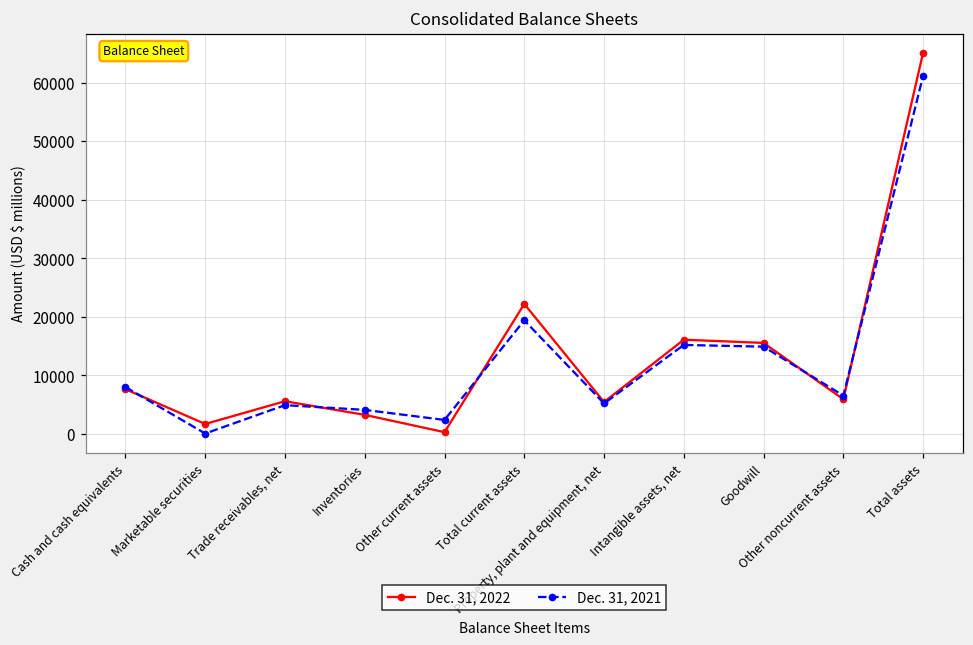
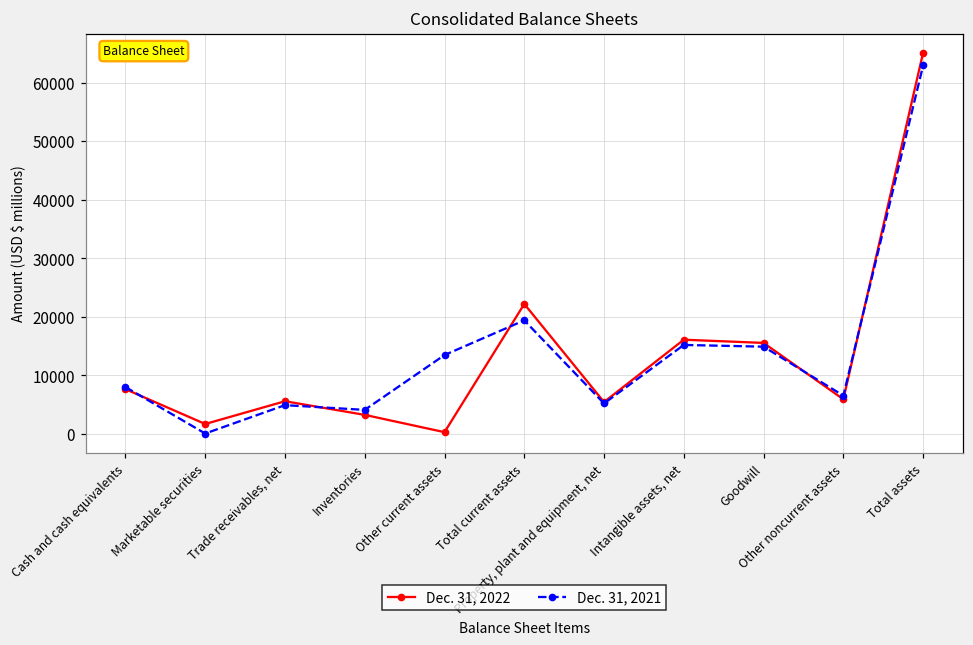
  {
    "Dec. 31, 2022": {
      "Marketable securities": 2000,
      "Trade receivables, net": 6000,
      "Inventories": 3000,
      "Other current assets": 0,
      "Total current assets": 22000,
      "Intangible assets, net": 16000,
      "Goodwill": 16000,
      "Other noncurrent assets": 6000,
      "Total assets": 65000
    },
    "Dec. 31, 2021": {
      "Marketable securities": 0,
      "Trade receivables, net": 5000,
      "Inventories": 4000,
-     "Other current assets": 2000,
+     "Other current assets": 13000,
      "Total current assets": 19000,
      "Intangible assets, net": 15000,
      "Goodwill": 15000,
      "Other noncurrent assets": 7000,
-     "Total assets": 61000
+     "Total assets": 63000
    }
  }
